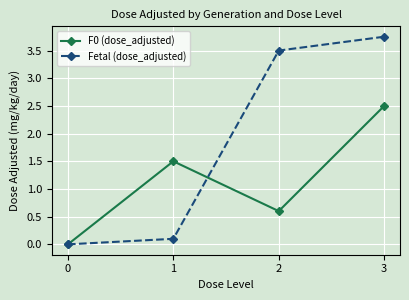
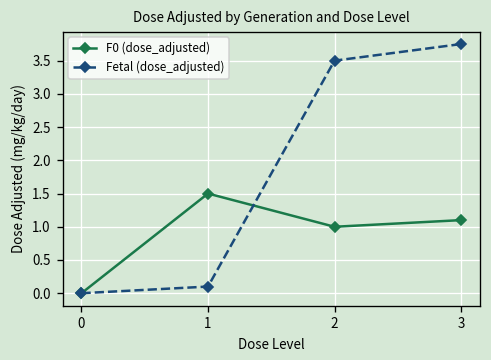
  {
    "F0 (dose_adjusted)": {
      "1": 1.5,
-     "2": 0.6,
-     "3": 2.5
+     "2": 1.0,
+     "3": 1.1
    },
    "Fetal (dose_adjusted)": {
      "1": 0.1,
      "2": 3.5,
      "3": 3.8
    }
  }
